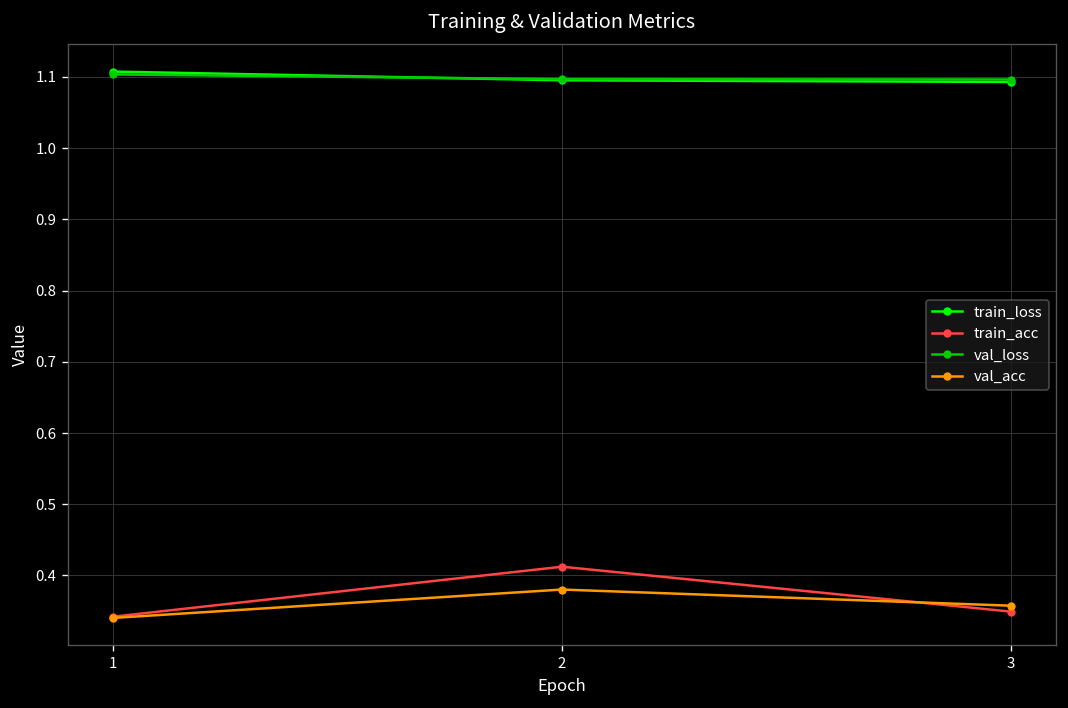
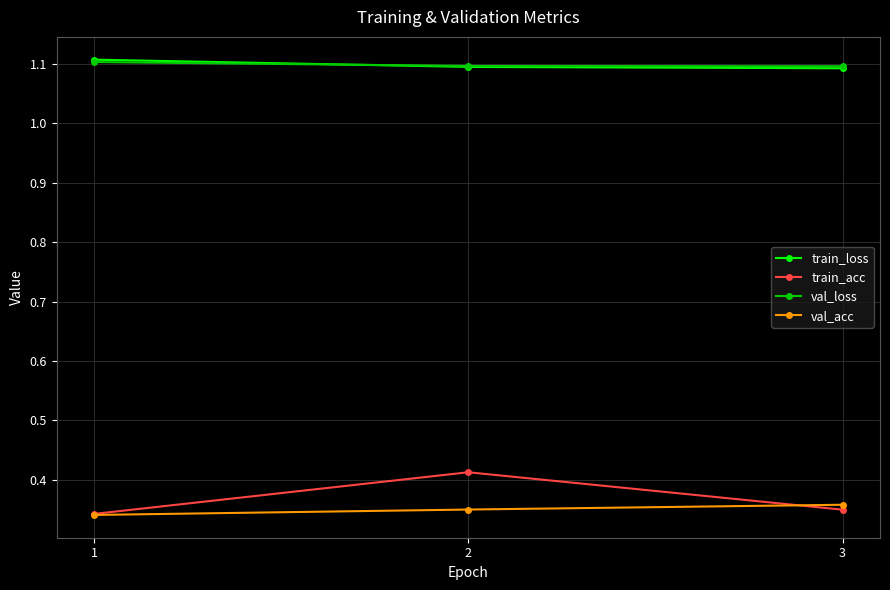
  {
    "train_acc": {
      "2": 0.41,
      "3": 0.35
    },
    "val_acc": {
-     "2": 0.38,
+     "2": 0.35,
      "3": 0.36
    }
  }
